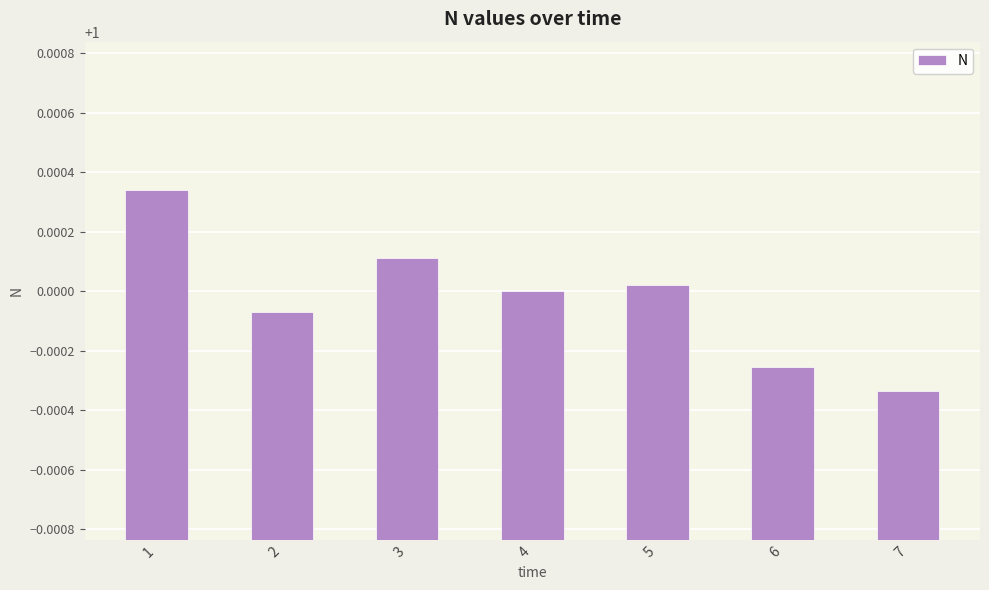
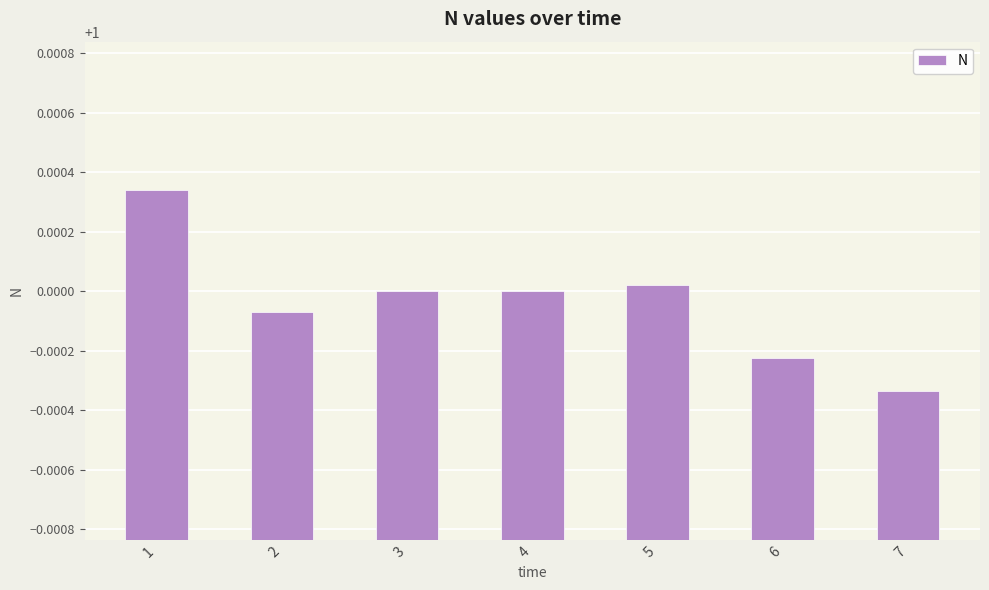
  {
    "1": 1.00034,
    "2": 0.99993,
-   "3": 1.00011,
+   "3": 1.00000,
    "4": 1.00000,
    "5": 1.00002,
-   "6": 0.99975,
+   "6": 0.99977,
    "7": 0.99966
  }
